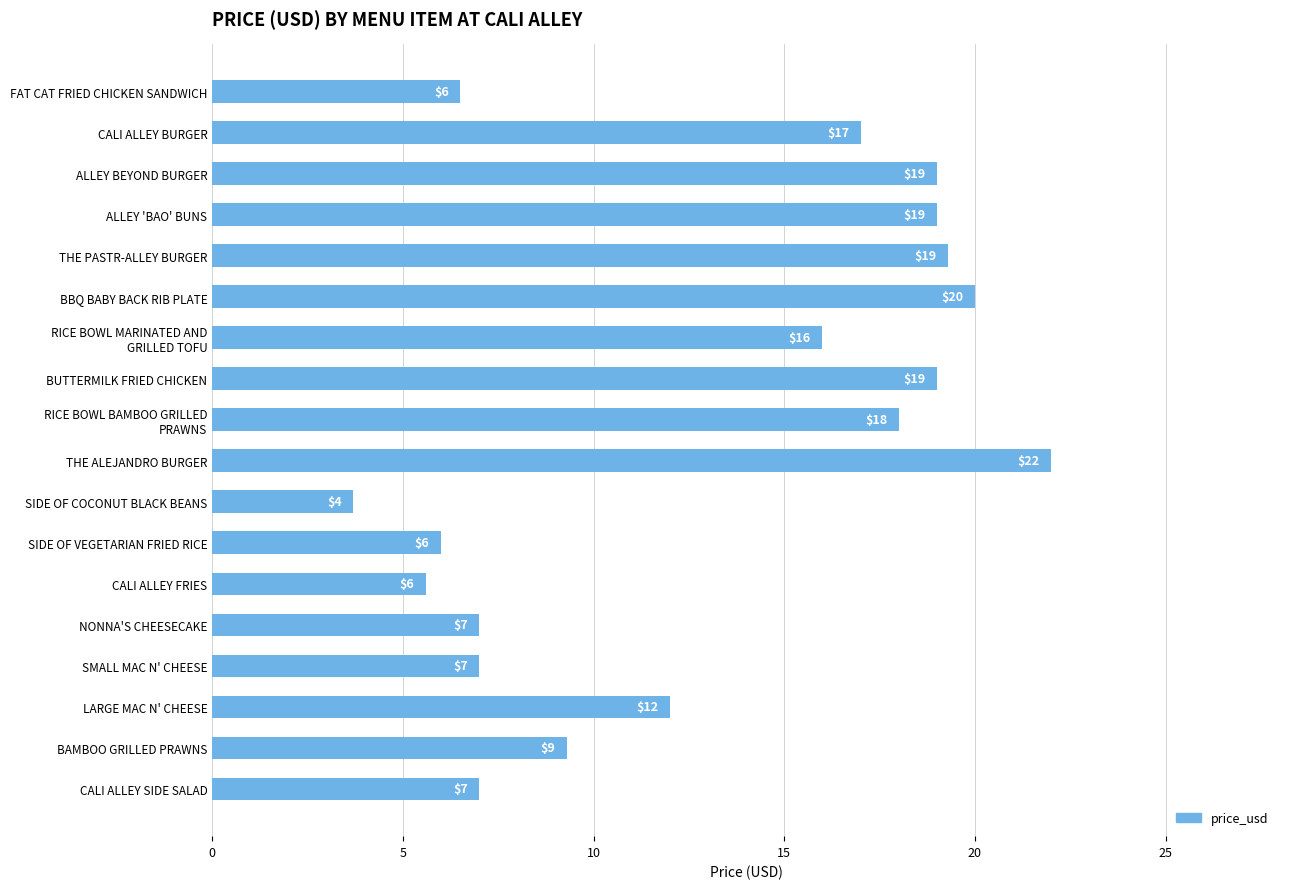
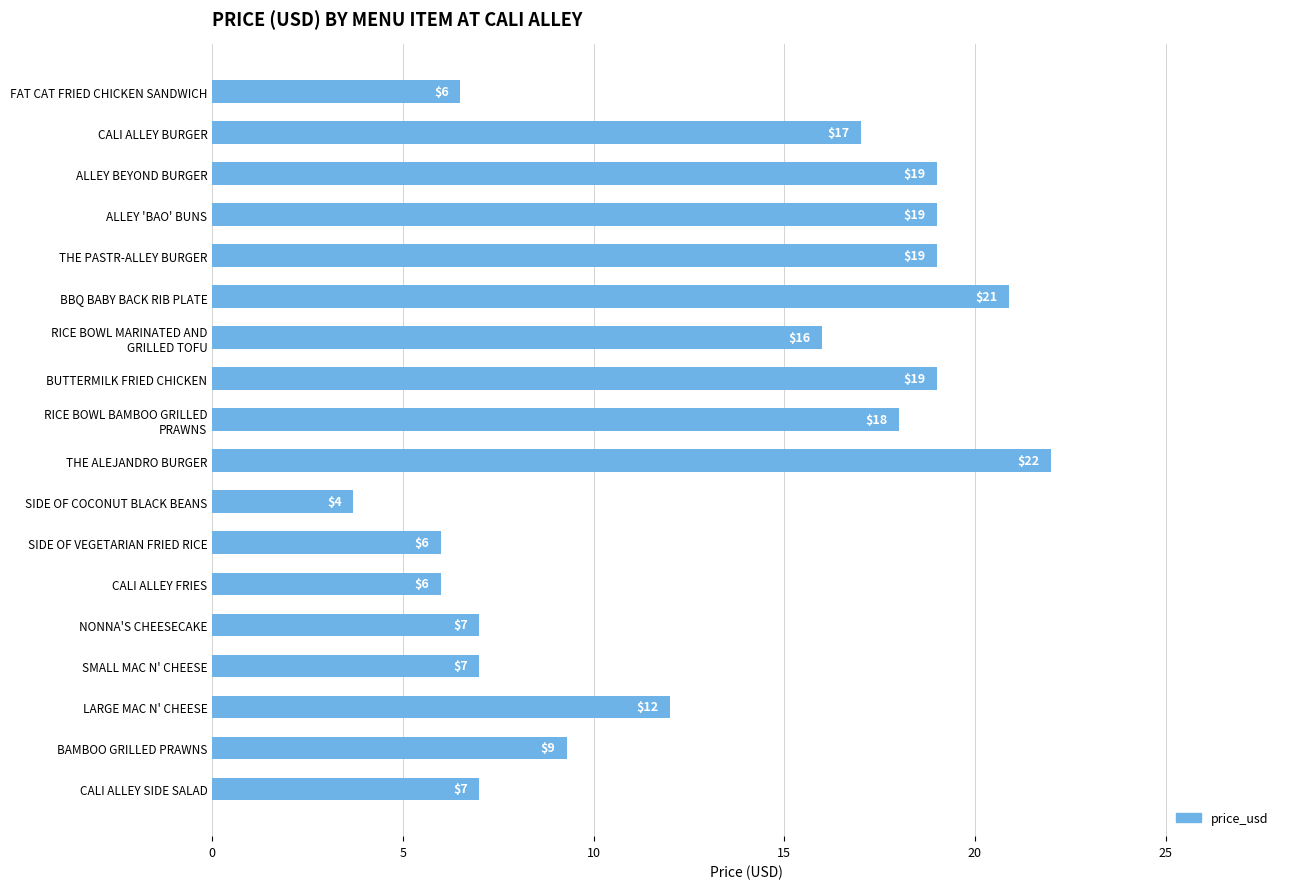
  {
    "FAT CAT FRIED CHICKEN SANDWICH": "$6",
    "CALI ALLEY BURGER": "$17",
    "ALLEY BEYOND BURGER": "$19",
    "ALLEY 'BAO' BUNS": "$19",
-   "THE PASTR-ALLEY BURGER": "19.3",
-   "BBQ BABY BACK RIB PLATE": "$20",
+   "THE PASTR-ALLEY BURGER": "19.0",
+   "BBQ BABY BACK RIB PLATE": "$21",
    "RICE BOWL MARINATED AND GRILLED TOFU": "$16",
    "BUTTERMILK FRIED CHICKEN": "$19",
    "RICE BOWL BAMBOO GRILLED PRAWNS": "$18",
    "THE ALEJANDRO BURGER": "$22",
    "SIDE OF COCONUT BLACK BEANS": "$4",
    "SIDE OF VEGETARIAN FRIED RICE": "$6",
-   "CALI ALLEY FRIES": "5.6",
+   "CALI ALLEY FRIES": "6.0",
    "NONNA'S CHEESECAKE": "$7",
    "SMALL MAC N' CHEESE": "$7",
    "LARGE MAC N' CHEESE": "$12",
    "BAMBOO GRILLED PRAWNS": "$9",
    "CALI ALLEY SIDE SALAD": "$7"
  }
